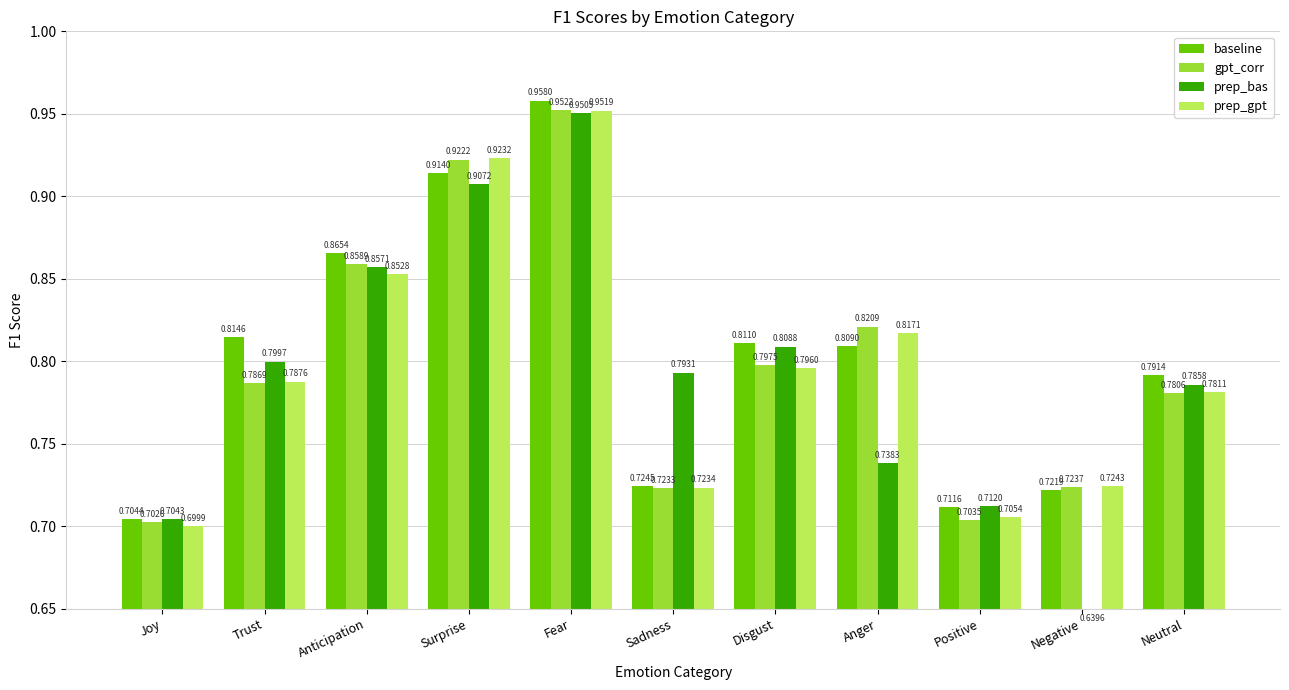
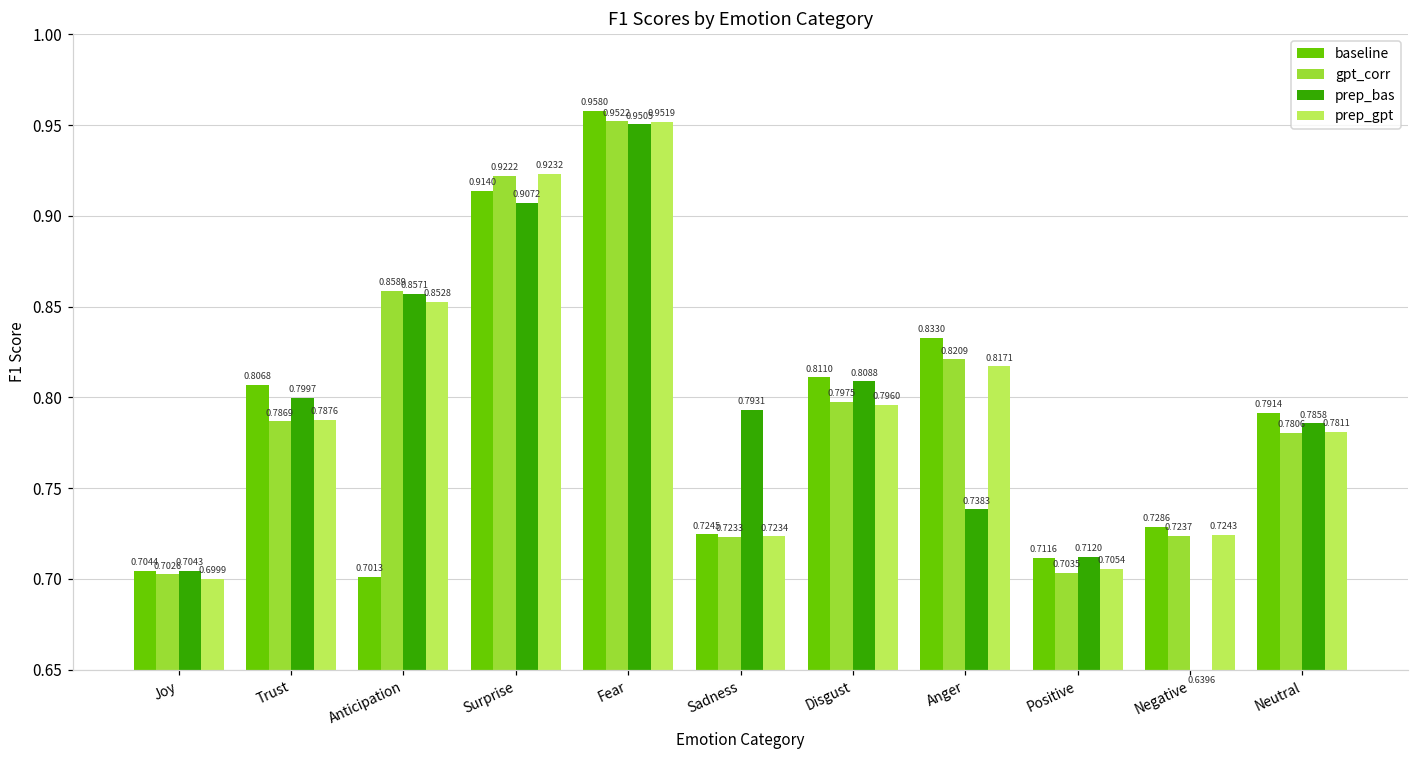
  {
    "baseline": {
      "Joy": 0.7044,
-     "Trust": 0.8146,
-     "Anticipation": 0.8654,
+     "Trust": 0.8068,
+     "Anticipation": 0.7013,
      "Surprise": 0.9140,
      "Fear": 0.9580,
      "Disgust": 0.8110,
-     "Anger": 0.8090,
+     "Anger": 0.8330,
      "Positive": 0.7116,
-     "Negative": 0.7219,
+     "Negative": 0.7286,
      "Neutral": 0.7914
    },
    "prep_bas": {
      "Joy": 0.7043,
      "Trust": 0.7997,
      "Anticipation": 0.8571,
      "Surprise": 0.9072,
      "Fear": 0.9505,
      "Sadness": 0.7931,
      "Disgust": 0.8088,
      "Anger": 0.7383,
      "Positive": 0.7120,
      "Neutral": 0.7858
    }
  }
